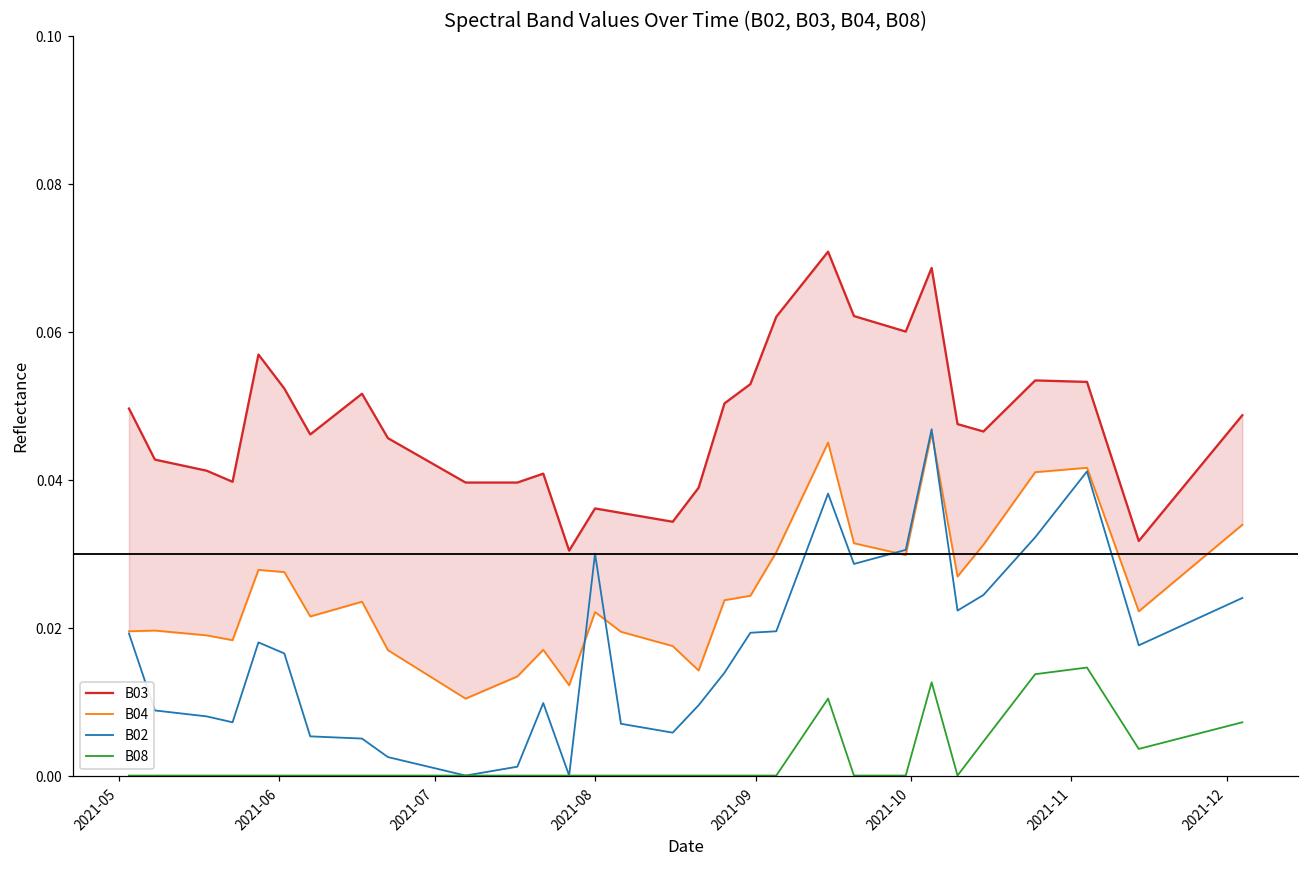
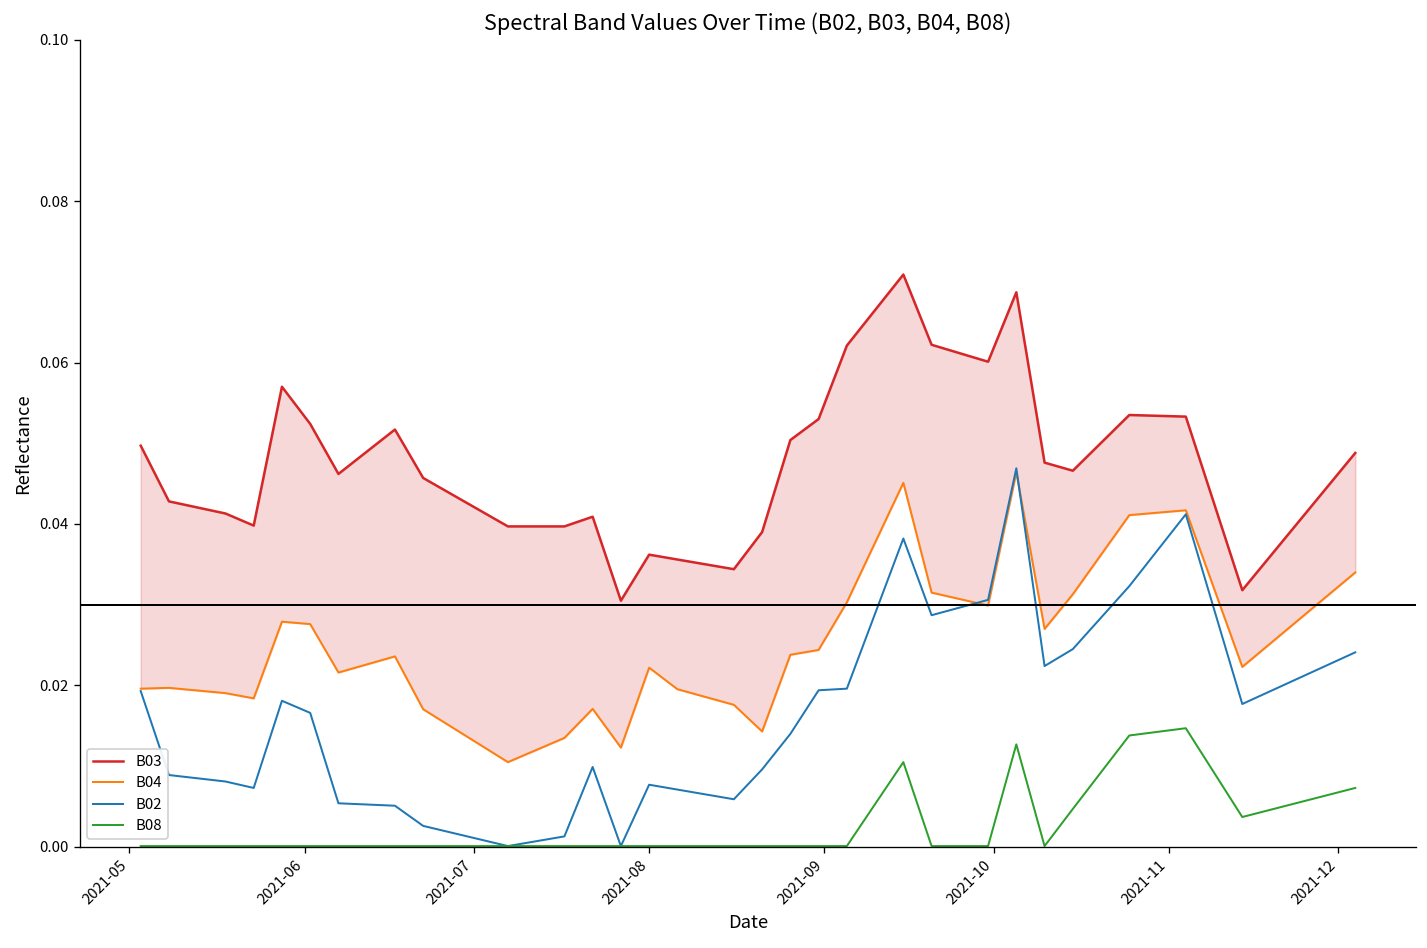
  {
    "B03": {
      "2021-08": 0.036
    },
    "B04": {
      "2021-08": 0.022
    },
    "B02": {
-     "2021-08": 0.030
+     "2021-08": 0.008
    },
    "B08": {
      "2021-08": 0.000
    }
  }
